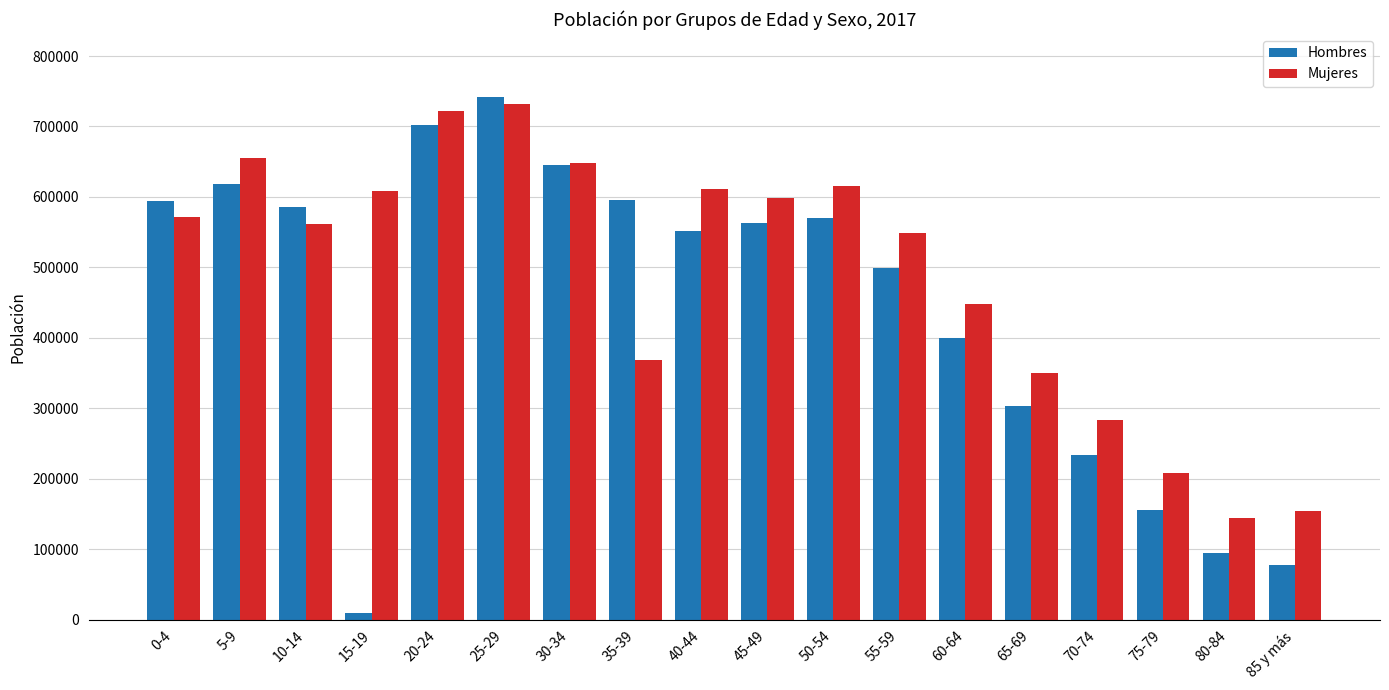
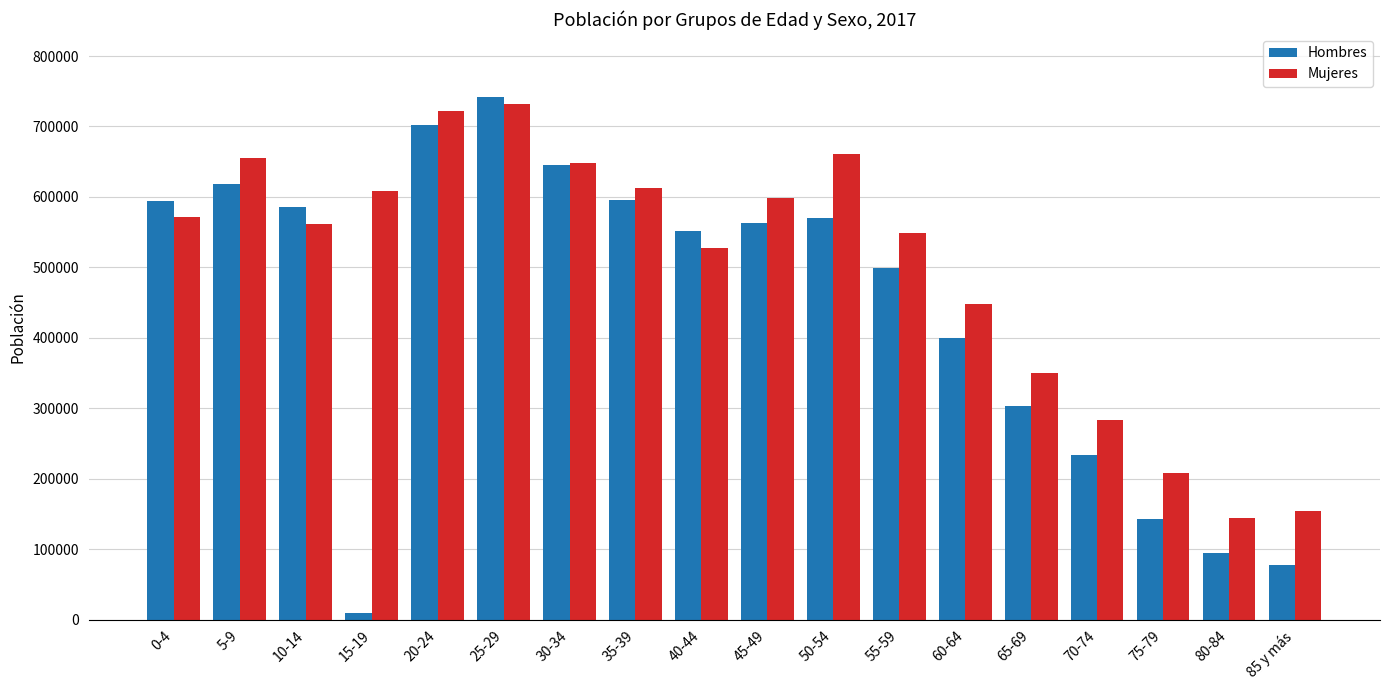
  {
    "Hombres": {
      "0-4": 590000,
      "5-9": 620000,
      "10-14": 590000,
      "15-19": 10000,
      "20-24": 700000,
      "25-29": 740000,
      "30-34": 650000,
      "35-39": 600000,
      "40-44": 550000,
      "45-49": 560000,
      "50-54": 570000,
      "55-59": 500000,
      "60-64": 400000,
      "65-69": 300000,
      "70-74": 230000,
-     "75-79": 160000,
+     "75-79": 140000,
      "80-84": 90000,
      "85 y más": 80000
    },
    "Mujeres": {
      "0-4": 570000,
      "5-9": 660000,
      "10-14": 560000,
      "15-19": 610000,
      "20-24": 720000,
      "25-29": 730000,
      "30-34": 650000,
-     "35-39": 370000,
-     "40-44": 610000,
+     "35-39": 610000,
+     "40-44": 530000,
      "45-49": 600000,
-     "50-54": 620000,
+     "50-54": 660000,
      "55-59": 550000,
      "60-64": 450000,
      "65-69": 350000,
      "70-74": 280000,
      "75-79": 210000,
      "80-84": 140000,
      "85 y más": 150000
    }
  }
